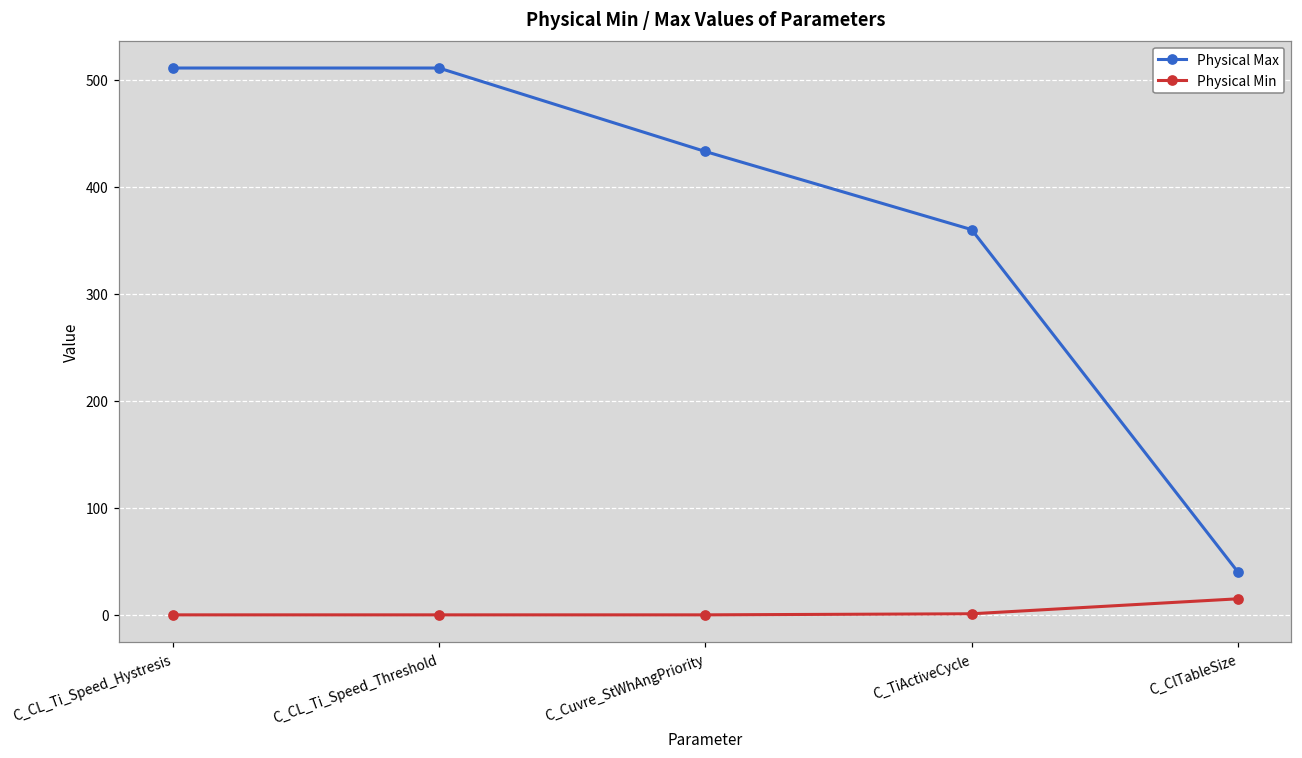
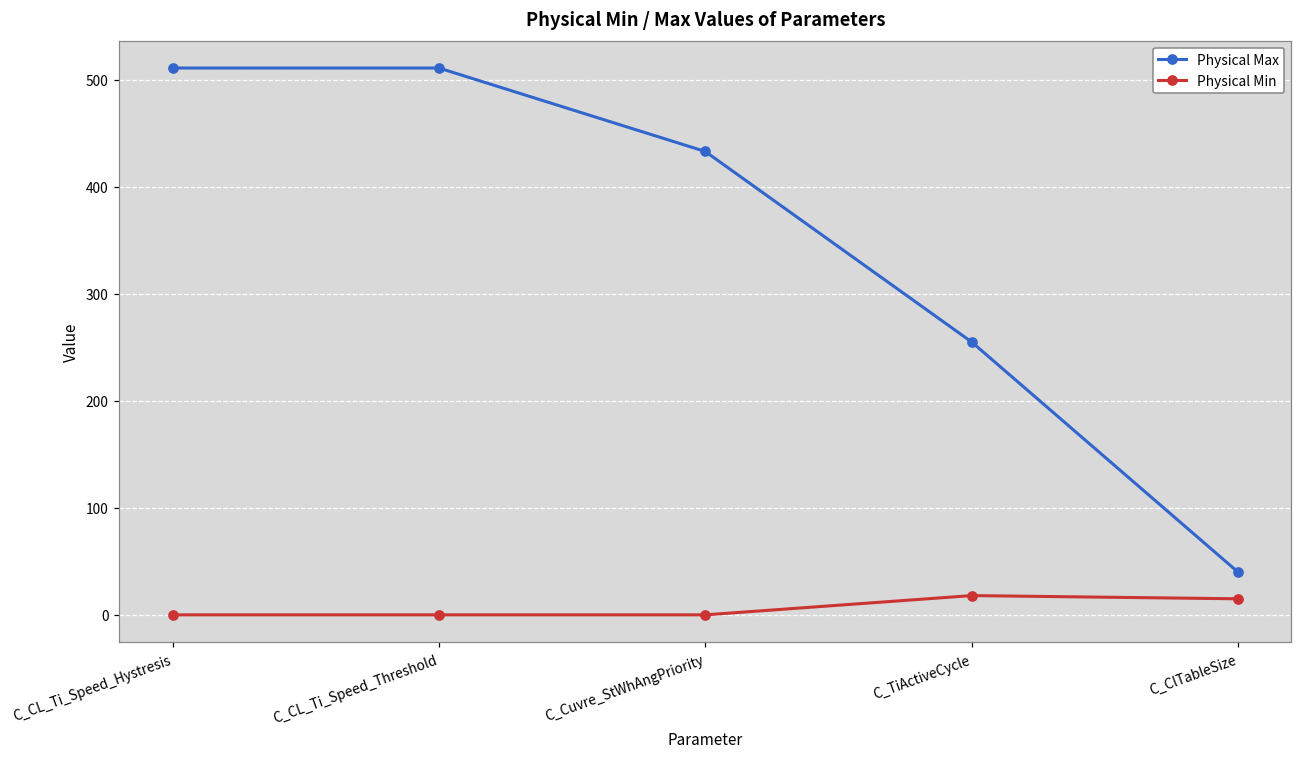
  {
    "Physical Max": {
      "C_CL_Ti_Speed_Hystresis": 510,
      "C_CL_Ti_Speed_Threshold": 510,
      "C_Cuvre_StWhAngPriority": 430,
-     "C_TiActiveCycle": 360,
+     "C_TiActiveCycle": 260,
      "C_ClTableSize": 40
    },
    "Physical Min": {
      "C_CL_Ti_Speed_Hystresis": 0,
      "C_CL_Ti_Speed_Threshold": 0,
      "C_Cuvre_StWhAngPriority": 0,
-     "C_TiActiveCycle": 0,
+     "C_TiActiveCycle": 20,
      "C_ClTableSize": 20
    }
  }
